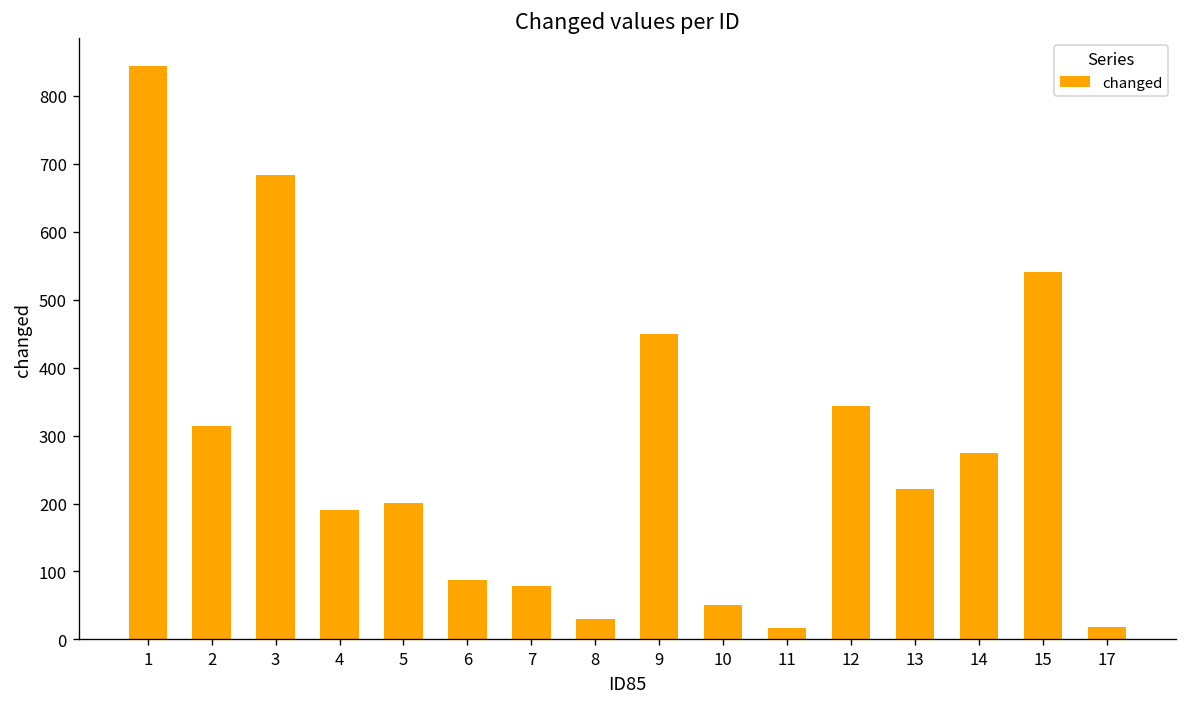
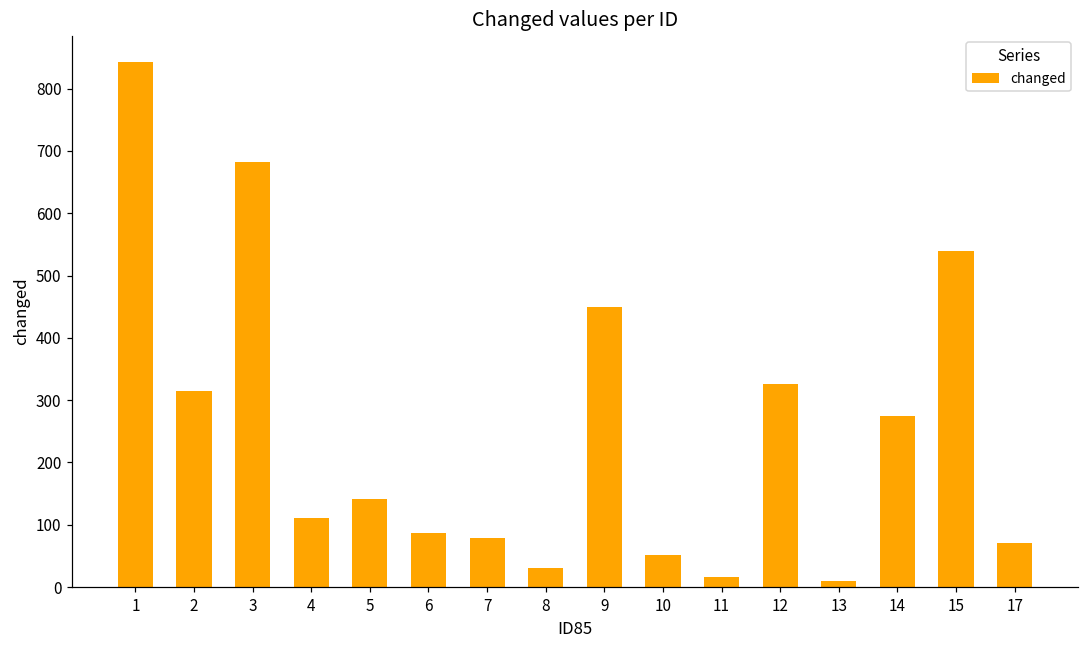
  {
    "1": 840,
    "2": 310,
    "3": 680,
-   "4": 190,
-   "5": 200,
+   "4": 110,
+   "5": 140,
    "6": 90,
    "7": 80,
    "8": 30,
    "9": 450,
    "10": 50,
    "11": 20,
-   "12": 340,
-   "13": 220,
+   "12": 330,
+   "13": 10,
    "14": 280,
    "15": 540,
-   "17": 20
+   "17": 70
  }
